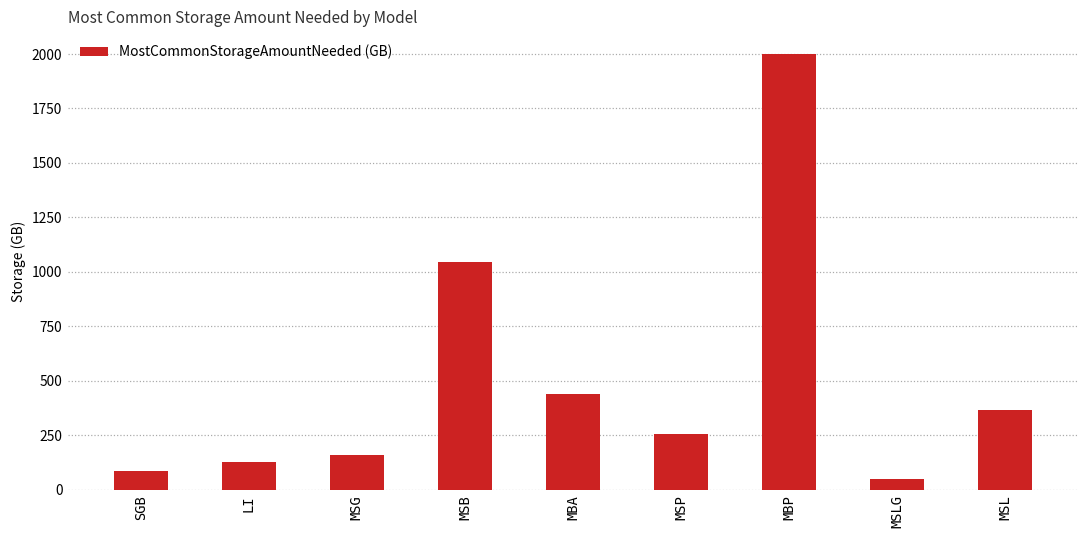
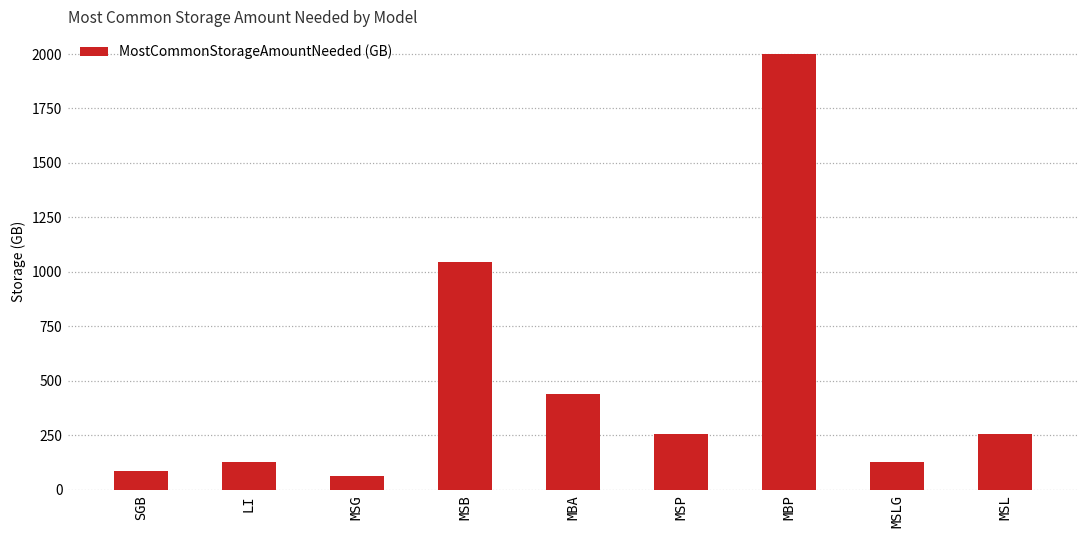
  {
    "SGB": 90,
    "LI": 130,
-   "MSG": 160,
+   "MSG": 60,
    "MSB": 1050,
    "MBA": 440,
    "MSP": 260,
    "MBP": 2000,
-   "MSLG": 50,
-   "MSL": 370
+   "MSLG": 130,
+   "MSL": 260
  }
